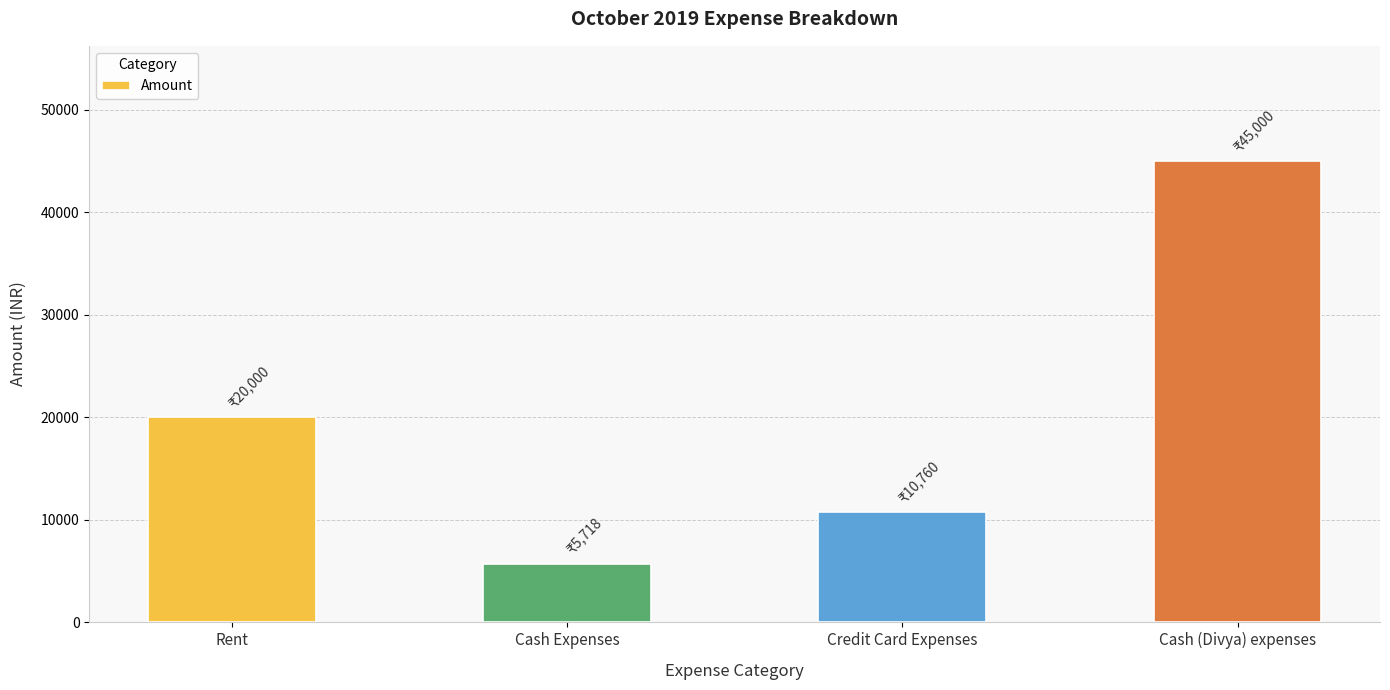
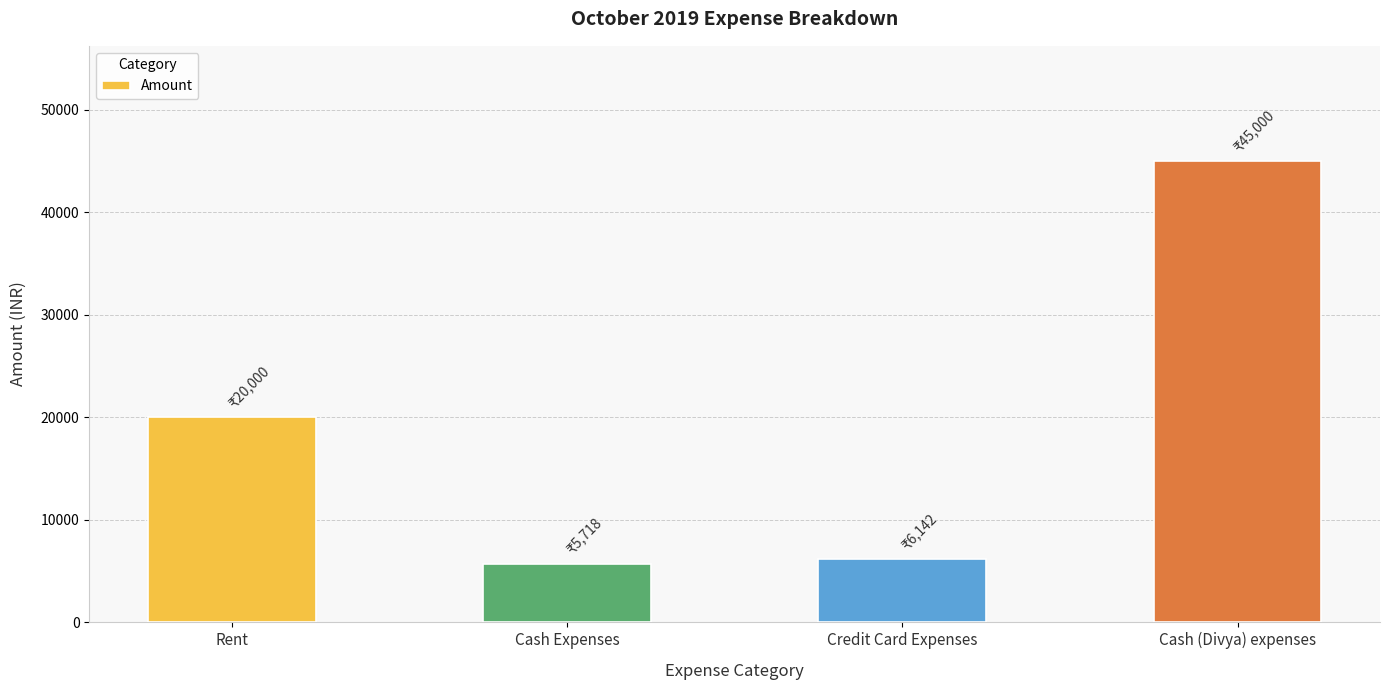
  {
    "Rent": "20,000",
    "Cash Expenses": "5,718",
-   "Credit Card Expenses": "10,760",
+   "Credit Card Expenses": "6,142",
    "Cash (Divya) expenses": "45,000"
  }
